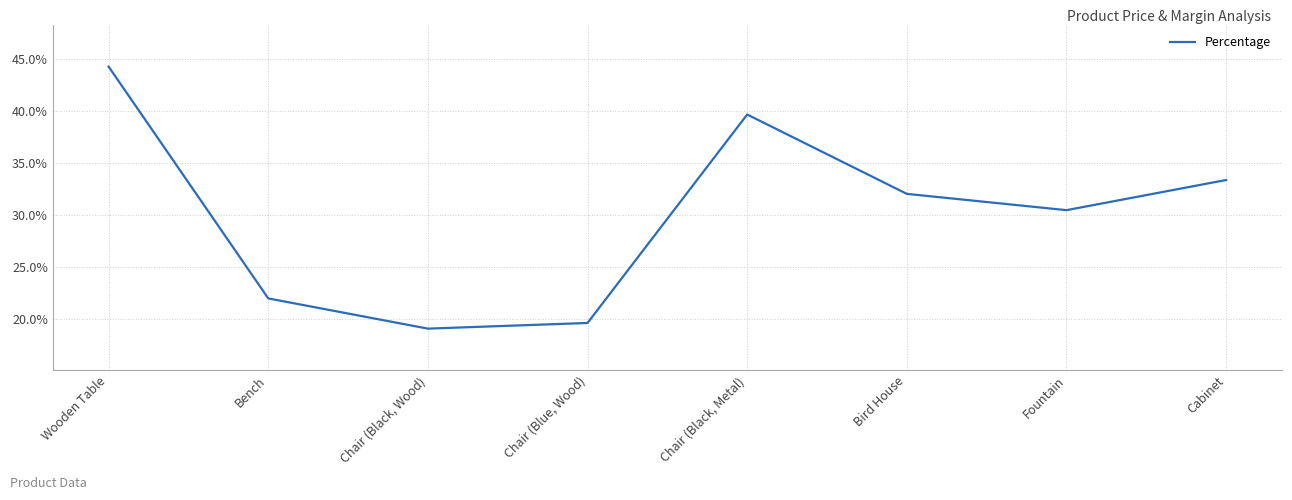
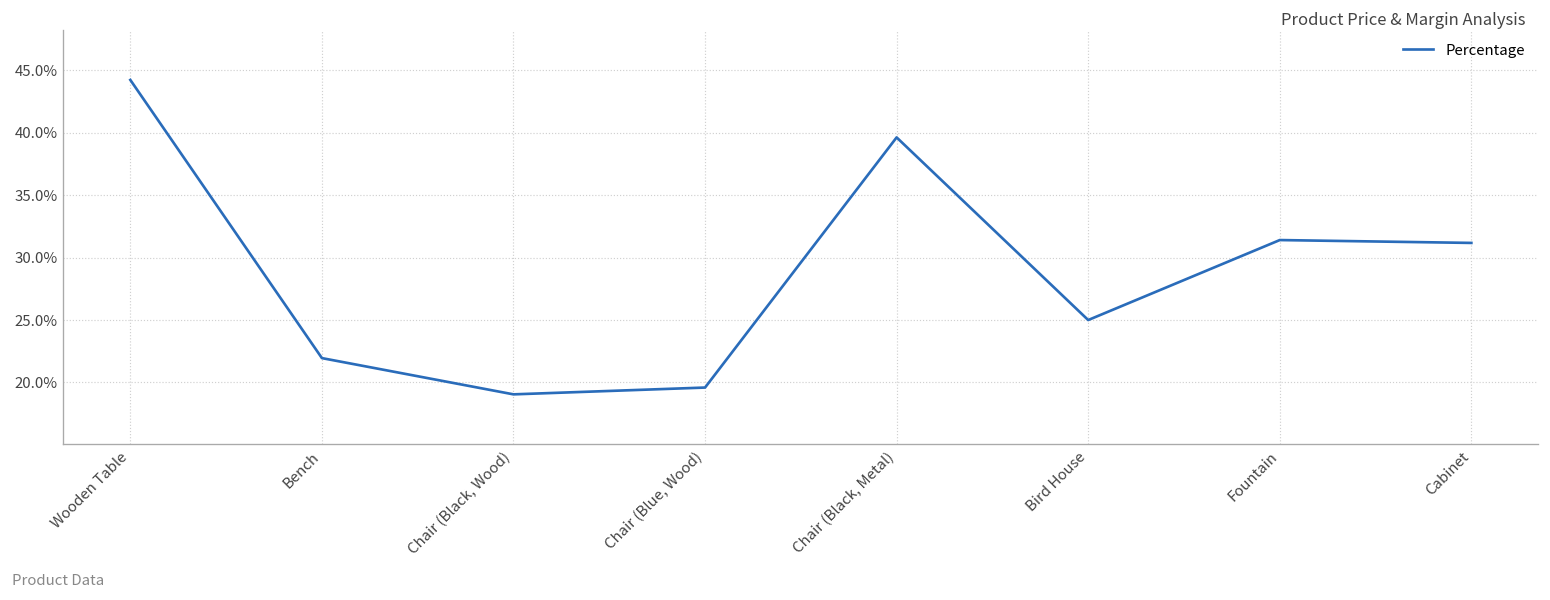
  {
    "Wooden Table": "44.2%",
    "Bench": "22.0%",
    "Chair (Black, Wood)": "19.0%",
    "Chair (Blue, Wood)": "19.6%",
    "Chair (Black, Metal)": "39.6%",
-   "Bird House": "32.0%",
-   "Fountain": "30.4%",
-   "Cabinet": "33.3%"
+   "Bird House": "25.0%",
+   "Fountain": "31.4%",
+   "Cabinet": "31.2%"
  }
